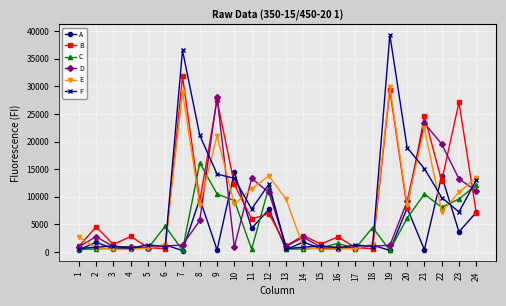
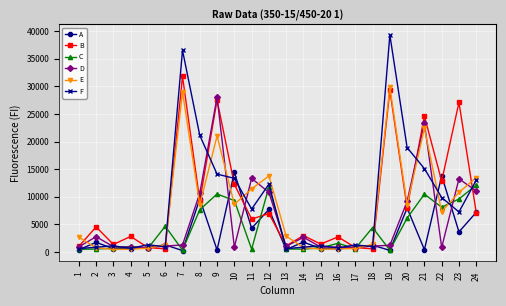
  {
    "B": {
      "2": 5000,
      "4": 3000,
      "7": 32000,
      "9": 27000,
      "10": 12000,
      "11": 6000,
      "12": 7000,
      "16": 3000,
      "19": 29000,
      "21": 25000,
      "22": 13000,
      "23": 27000
    },
    "C": {
      "6": 5000,
-     "8": 16000,
+     "8": 8000,
      "9": 11000,
      "10": 9000,
      "11": 1000,
      "12": 12000,
      "16": 2000,
      "18": 4000,
      "20": 6000,
      "21": 10000,
      "22": 8000,
      "23": 10000,
      "24": 12000
    },
    "D": {
      "2": 3000,
      "7": 1000,
-     "8": 6000,
+     "8": 11000,
      "9": 28000,
      "10": 1000,
      "11": 13000,
      "12": 11000,
      "19": 1000,
      "20": 9000,
      "21": 23000,
-     "22": 20000,
+     "22": 1000,
      "23": 13000,
      "24": 11000
    },
    "E": {
      "1": 3000,
      "7": 29000,
      "8": 9000,
      "9": 21000,
      "10": 9000,
      "11": 11000,
      "12": 14000,
-     "13": 10000,
+     "13": 3000,
      "19": 30000,
      "20": 9000,
      "21": 22000,
      "22": 7000,
      "23": 11000,
      "24": 13000
    }
  }
